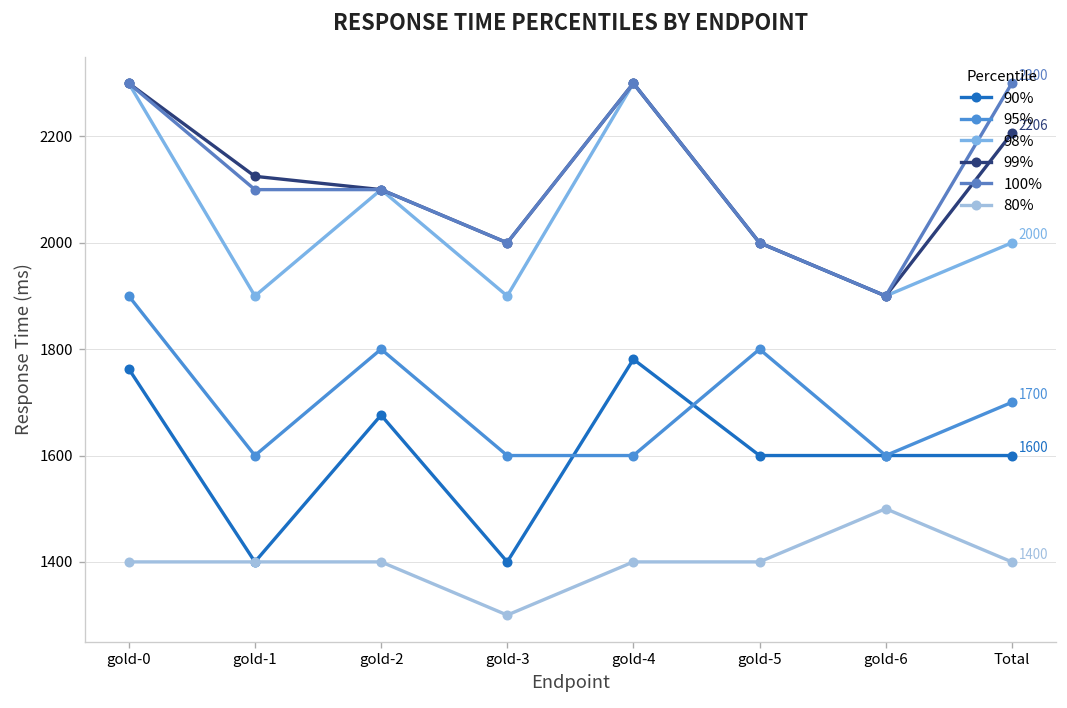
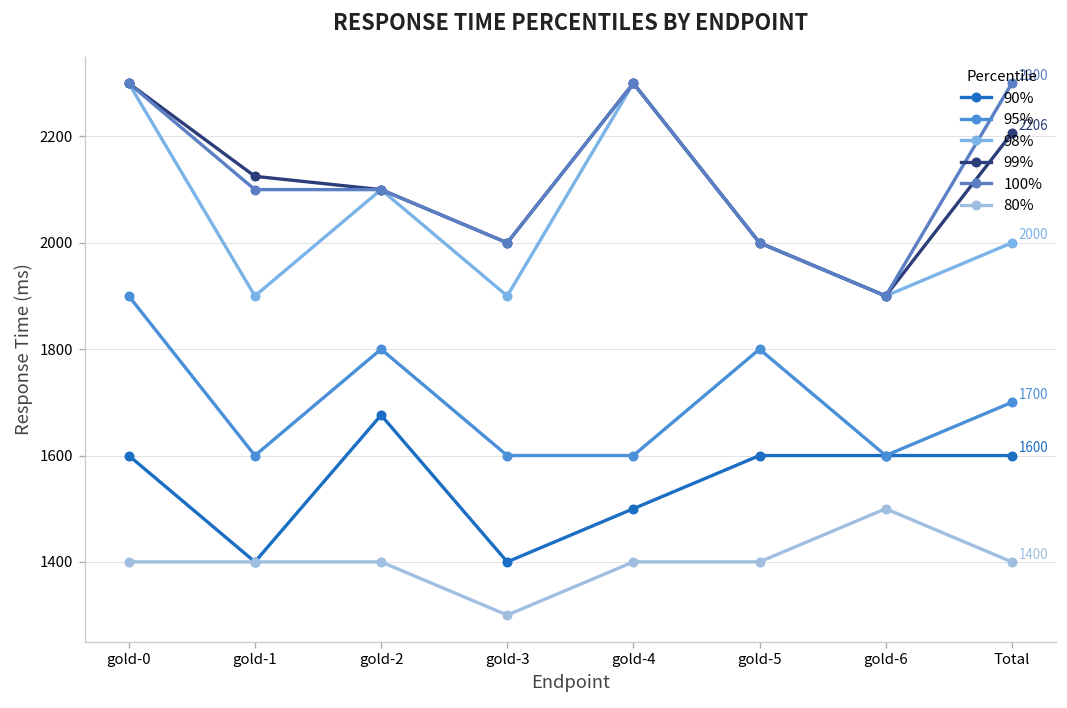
  {
    "90%": {
-     "gold-0": 1760,
+     "gold-0": 1600,
      "gold-2": 1680,
      "gold-3": 1400,
-     "gold-4": 1780,
+     "gold-4": 1500,
      "gold-5": 1600
    },
    "99%": {
      "Total": 2206
    }
  }
